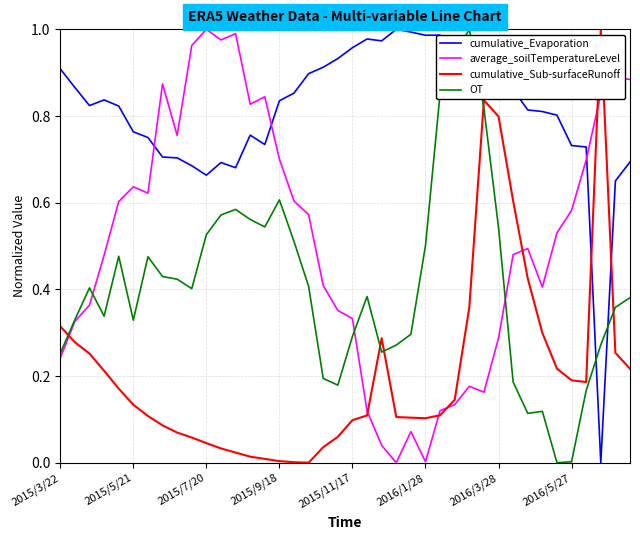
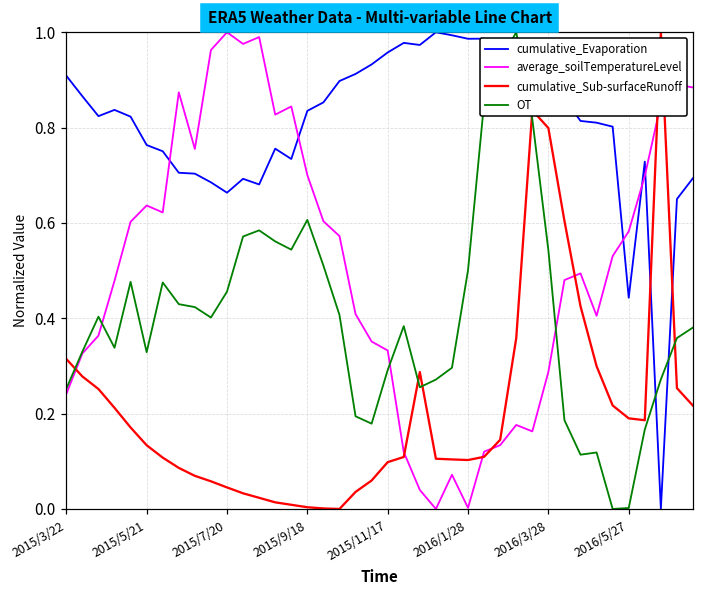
  {
    "cumulative_Evaporation": {
      "2015/3/22": 0.91,
      "2015/5/21": 0.76,
      "2015/7/20": 0.66,
      "2015/9/18": 0.84,
      "2015/11/17": 0.96,
      "2016/1/28": 0.99,
-     "2016/5/27": 0.73
+     "2016/5/27": 0.44
    },
    "average_soilTemperatureLevel": {
      "2015/3/22": 0.24,
      "2015/5/21": 0.64,
      "2015/7/20": 1.00,
      "2015/9/18": 0.70,
      "2015/11/17": 0.33,
      "2016/1/28": 0.00,
      "2016/3/28": 0.29,
      "2016/5/27": 0.58
    },
    "cumulative_Sub-surfaceRunoff": {
      "2015/3/22": 0.31,
      "2015/5/21": 0.13,
      "2015/7/20": 0.05,
      "2015/9/18": 0.00,
      "2015/11/17": 0.10,
      "2016/1/28": 0.10,
      "2016/3/28": 0.80,
      "2016/5/27": 0.19
    },
    "OT": {
      "2015/3/22": 0.25,
      "2015/5/21": 0.33,
-     "2015/7/20": 0.53,
+     "2015/7/20": 0.46,
      "2015/9/18": 0.61,
      "2015/11/17": 0.29,
      "2016/1/28": 0.50,
      "2016/3/28": 0.54,
      "2016/5/27": 0.00
    }
  }
